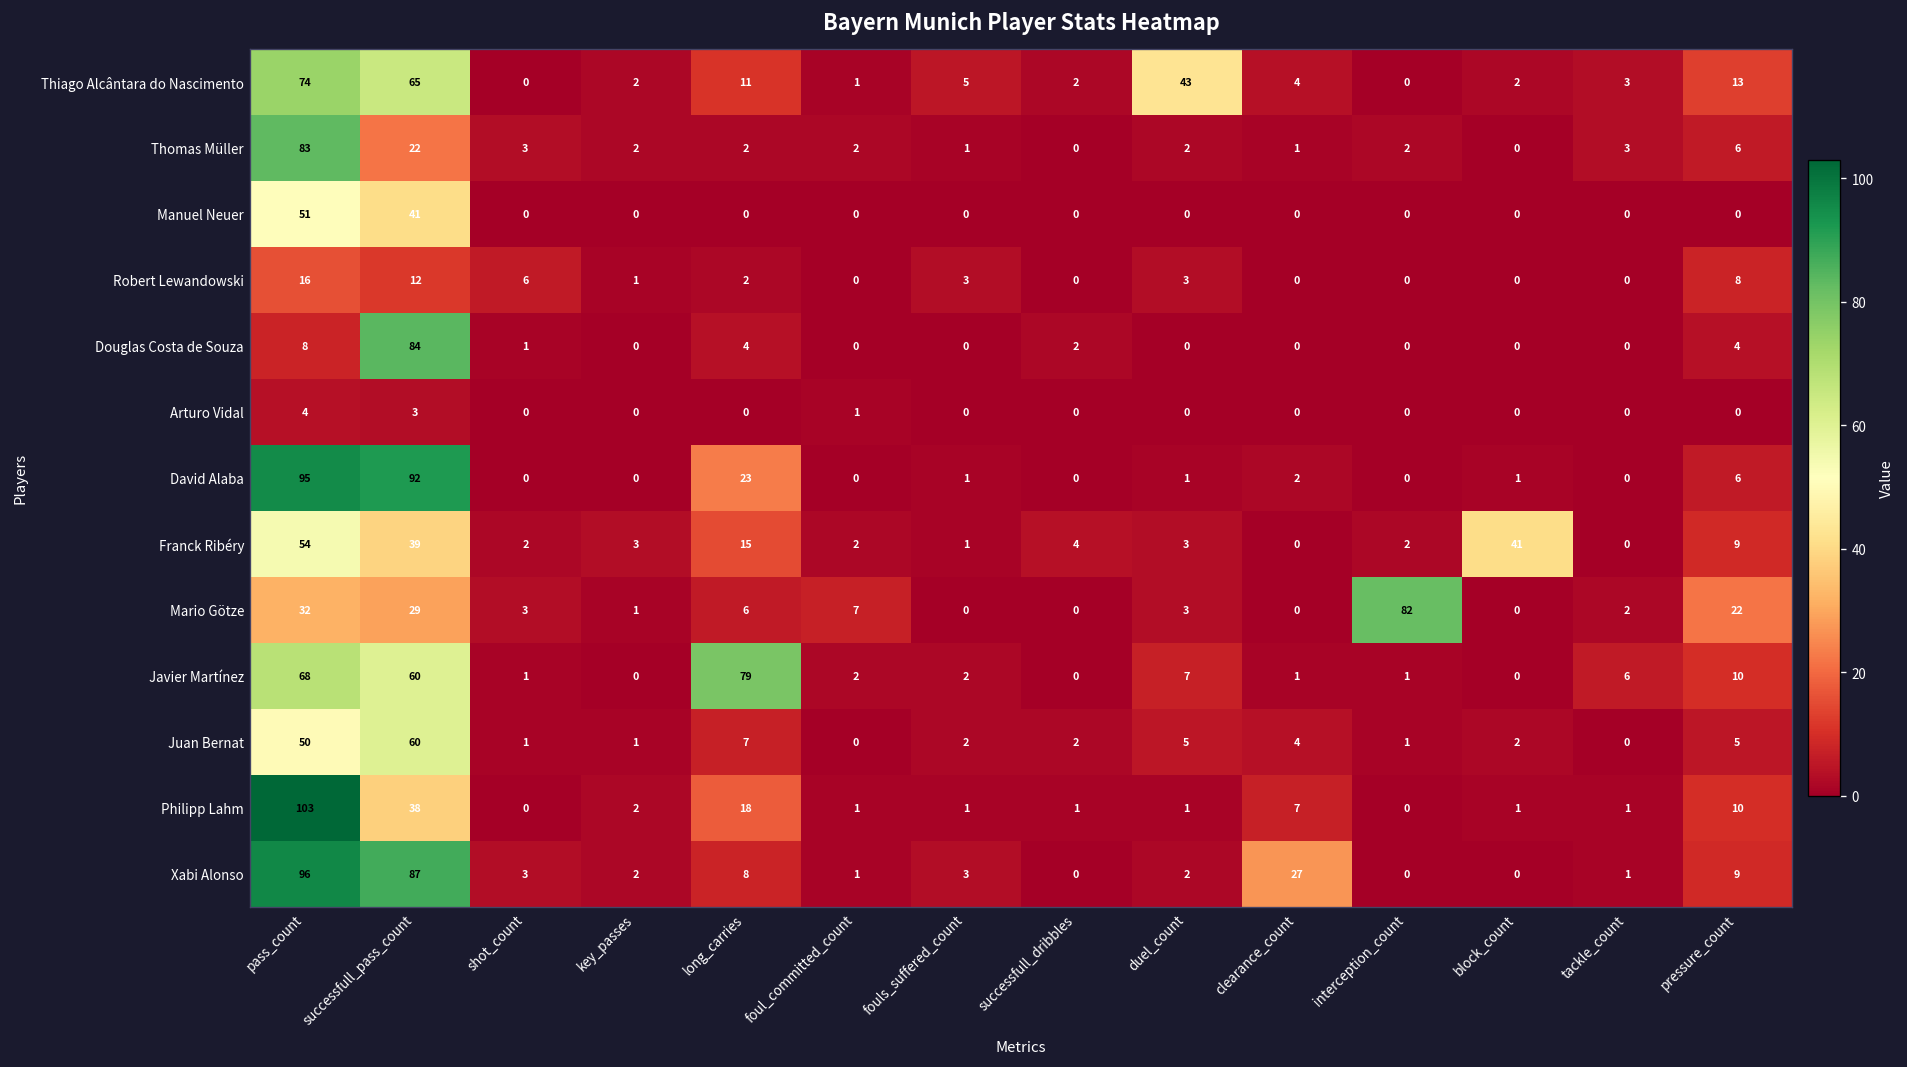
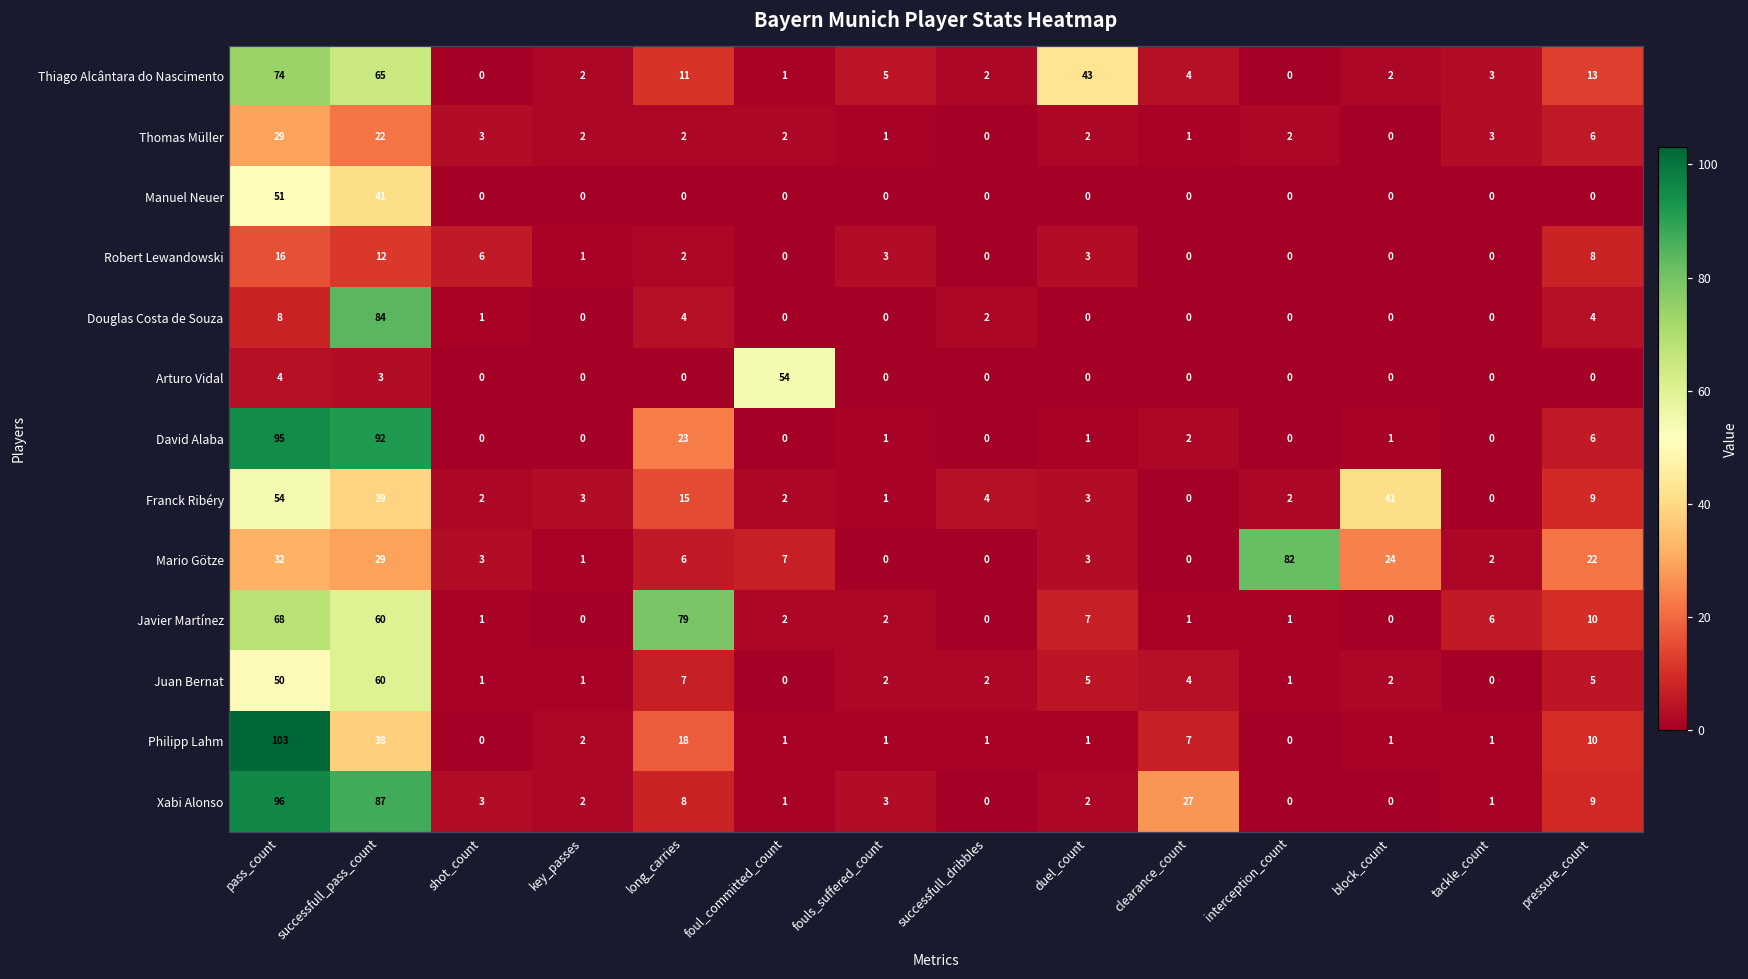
  {
    "Thiago Alcântara do Nascimento": {
      "pass_count": 74,
      "successfull_pass_count": 65,
      "shot_count": 0,
      "key_passes": 2,
      "long_carries": 11,
      "foul_committed_count": 1,
      "fouls_suffered_count": 5,
      "successfull_dribbles": 2,
      "duel_count": 43,
      "clearance_count": 4,
      "interception_count": 0,
      "block_count": 2,
      "tackle_count": 3,
      "pressure_count": 13
    },
    "Thomas Müller": {
-     "pass_count": 83,
+     "pass_count": 29,
      "successfull_pass_count": 22,
      "shot_count": 3,
      "key_passes": 2,
      "long_carries": 2,
      "foul_committed_count": 2,
      "fouls_suffered_count": 1,
      "successfull_dribbles": 0,
      "duel_count": 2,
      "clearance_count": 1,
      "interception_count": 2,
      "block_count": 0,
      "tackle_count": 3,
      "pressure_count": 6
    },
    "Manuel Neuer": {
      "pass_count": 51,
      "successfull_pass_count": 41,
      "shot_count": 0,
      "key_passes": 0,
      "long_carries": 0,
      "foul_committed_count": 0,
      "fouls_suffered_count": 0,
      "successfull_dribbles": 0,
      "duel_count": 0,
      "clearance_count": 0,
      "interception_count": 0,
      "block_count": 0,
      "tackle_count": 0,
      "pressure_count": 0
    },
    "Robert Lewandowski": {
      "pass_count": 16,
      "successfull_pass_count": 12,
      "shot_count": 6,
      "key_passes": 1,
      "long_carries": 2,
      "foul_committed_count": 0,
      "fouls_suffered_count": 3,
      "successfull_dribbles": 0,
      "duel_count": 3,
      "clearance_count": 0,
      "interception_count": 0,
      "block_count": 0,
      "tackle_count": 0,
      "pressure_count": 8
    },
    "Douglas Costa de Souza": {
      "pass_count": 8,
      "successfull_pass_count": 84,
      "shot_count": 1,
      "key_passes": 0,
      "long_carries": 4,
      "foul_committed_count": 0,
      "fouls_suffered_count": 0,
      "successfull_dribbles": 2,
      "duel_count": 0,
      "clearance_count": 0,
      "interception_count": 0,
      "block_count": 0,
      "tackle_count": 0,
      "pressure_count": 4
    },
    "Arturo Vidal": {
      "pass_count": 4,
      "successfull_pass_count": 3,
      "shot_count": 0,
      "key_passes": 0,
      "long_carries": 0,
-     "foul_committed_count": 1,
+     "foul_committed_count": 54,
      "fouls_suffered_count": 0,
      "successfull_dribbles": 0,
      "duel_count": 0,
      "clearance_count": 0,
      "interception_count": 0,
      "block_count": 0,
      "tackle_count": 0,
      "pressure_count": 0
    },
    "David Alaba": {
      "pass_count": 95,
      "successfull_pass_count": 92,
      "shot_count": 0,
      "key_passes": 0,
      "long_carries": 23,
      "foul_committed_count": 0,
      "fouls_suffered_count": 1,
      "successfull_dribbles": 0,
      "duel_count": 1,
      "clearance_count": 2,
      "interception_count": 0,
      "block_count": 1,
      "tackle_count": 0,
      "pressure_count": 6
    },
    "Franck Ribéry": {
      "pass_count": 54,
      "successfull_pass_count": 39,
      "shot_count": 2,
      "key_passes": 3,
      "long_carries": 15,
      "foul_committed_count": 2,
      "fouls_suffered_count": 1,
      "successfull_dribbles": 4,
      "duel_count": 3,
      "clearance_count": 0,
      "interception_count": 2,
      "block_count": 41,
      "tackle_count": 0,
      "pressure_count": 9
    },
    "Mario Götze": {
      "pass_count": 32,
      "successfull_pass_count": 29,
      "shot_count": 3,
      "key_passes": 1,
      "long_carries": 6,
      "foul_committed_count": 7,
      "fouls_suffered_count": 0,
      "successfull_dribbles": 0,
      "duel_count": 3,
      "clearance_count": 0,
      "interception_count": 82,
-     "block_count": 0,
+     "block_count": 24,
      "tackle_count": 2,
      "pressure_count": 22
    },
    "Javier Martínez": {
      "pass_count": 68,
      "successfull_pass_count": 60,
      "shot_count": 1,
      "key_passes": 0,
      "long_carries": 79,
      "foul_committed_count": 2,
      "fouls_suffered_count": 2,
      "successfull_dribbles": 0,
      "duel_count": 7,
      "clearance_count": 1,
      "interception_count": 1,
      "block_count": 0,
      "tackle_count": 6,
      "pressure_count": 10
    },
    "Juan Bernat": {
      "pass_count": 50,
      "successfull_pass_count": 60,
      "shot_count": 1,
      "key_passes": 1,
      "long_carries": 7,
      "foul_committed_count": 0,
      "fouls_suffered_count": 2,
      "successfull_dribbles": 2,
      "duel_count": 5,
      "clearance_count": 4,
      "interception_count": 1,
      "block_count": 2,
      "tackle_count": 0,
      "pressure_count": 5
    },
    "Philipp Lahm": {
      "pass_count": 103,
      "successfull_pass_count": 38,
      "shot_count": 0,
      "key_passes": 2,
      "long_carries": 18,
      "foul_committed_count": 1,
      "fouls_suffered_count": 1,
      "successfull_dribbles": 1,
      "duel_count": 1,
      "clearance_count": 7,
      "interception_count": 0,
      "block_count": 1,
      "tackle_count": 1,
      "pressure_count": 10
    },
    "Xabi Alonso": {
      "pass_count": 96,
      "successfull_pass_count": 87,
      "shot_count": 3,
      "key_passes": 2,
      "long_carries": 8,
      "foul_committed_count": 1,
      "fouls_suffered_count": 3,
      "successfull_dribbles": 0,
      "duel_count": 2,
      "clearance_count": 27,
      "interception_count": 0,
      "block_count": 0,
      "tackle_count": 1,
      "pressure_count": 9
    }
  }
